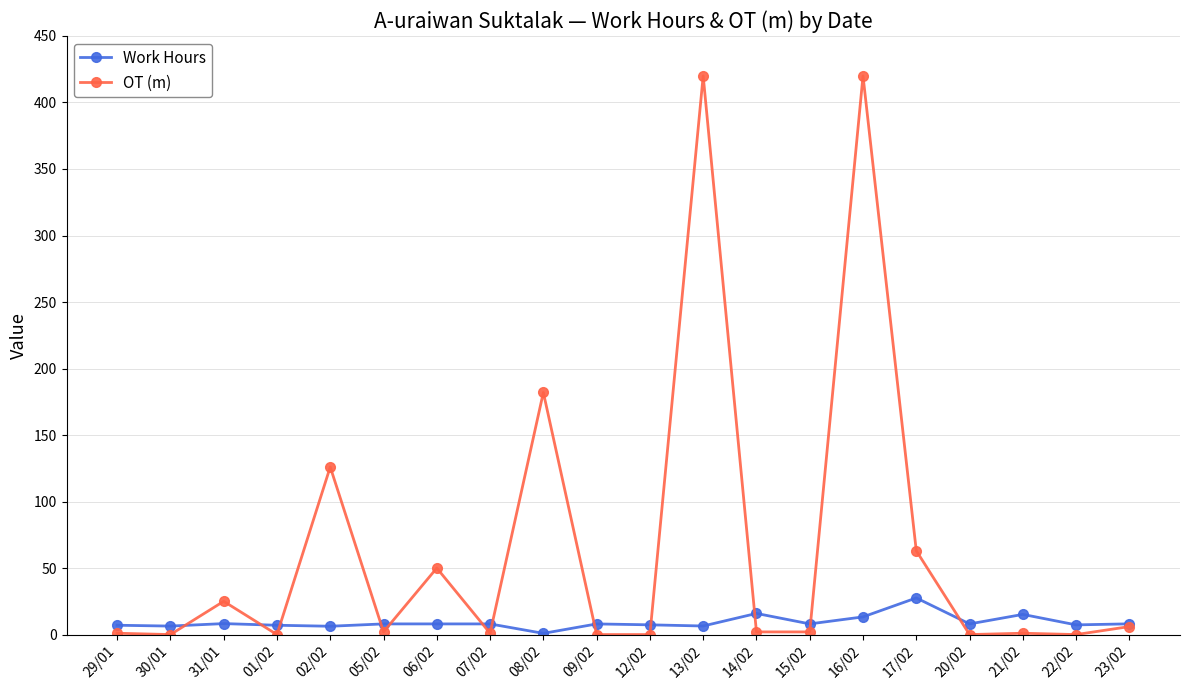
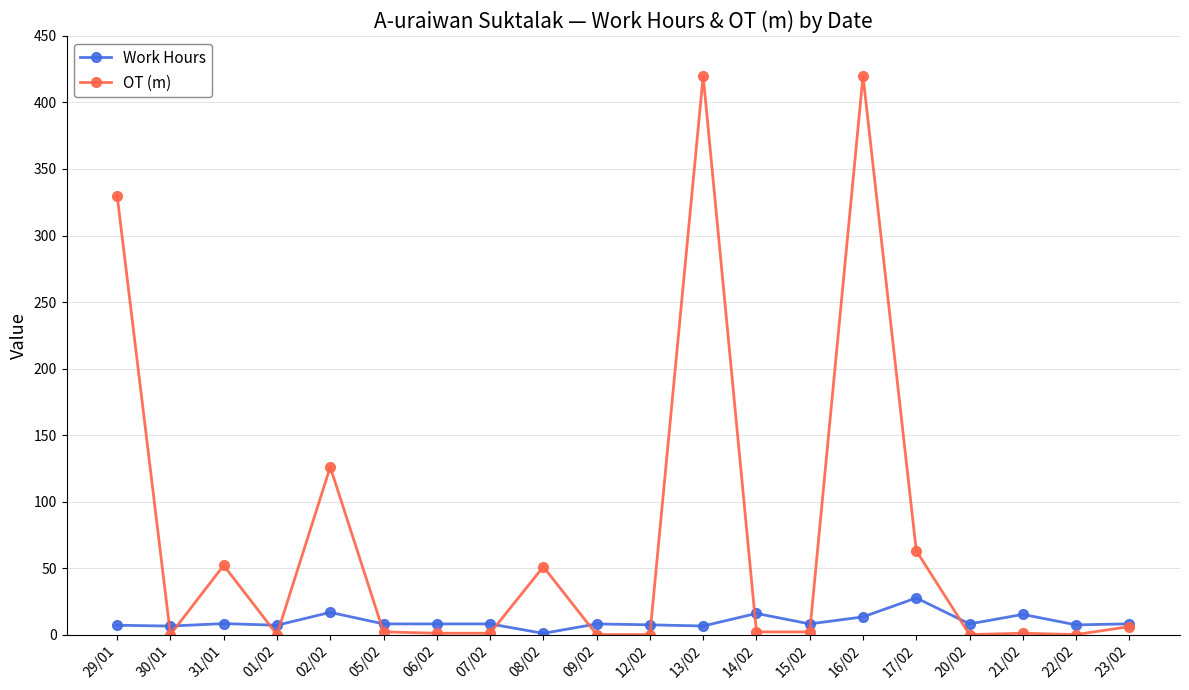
  {
    "Work Hours": {
      "29/01": 7,
      "30/01": 6,
      "31/01": 8,
      "01/02": 7,
-     "02/02": 6,
+     "02/02": 17,
      "05/02": 8,
      "06/02": 8,
      "07/02": 8,
      "08/02": 1,
      "09/02": 8,
      "12/02": 7,
      "13/02": 6,
      "14/02": 16,
      "15/02": 8,
      "16/02": 13,
      "17/02": 28,
      "20/02": 8,
      "21/02": 15,
      "22/02": 7,
      "23/02": 8
    },
    "OT (m)": {
-     "29/01": 1,
+     "29/01": 330,
      "30/01": 0,
-     "31/01": 25,
+     "31/01": 52,
      "01/02": 0,
      "02/02": 126,
      "05/02": 2,
-     "06/02": 50,
+     "06/02": 1,
      "07/02": 1,
-     "08/02": 182,
+     "08/02": 51,
      "09/02": 0,
      "12/02": 0,
      "13/02": 420,
      "14/02": 2,
      "15/02": 2,
      "16/02": 420,
      "17/02": 63,
      "20/02": 0,
      "21/02": 1,
      "22/02": 0,
      "23/02": 6
    }
  }
